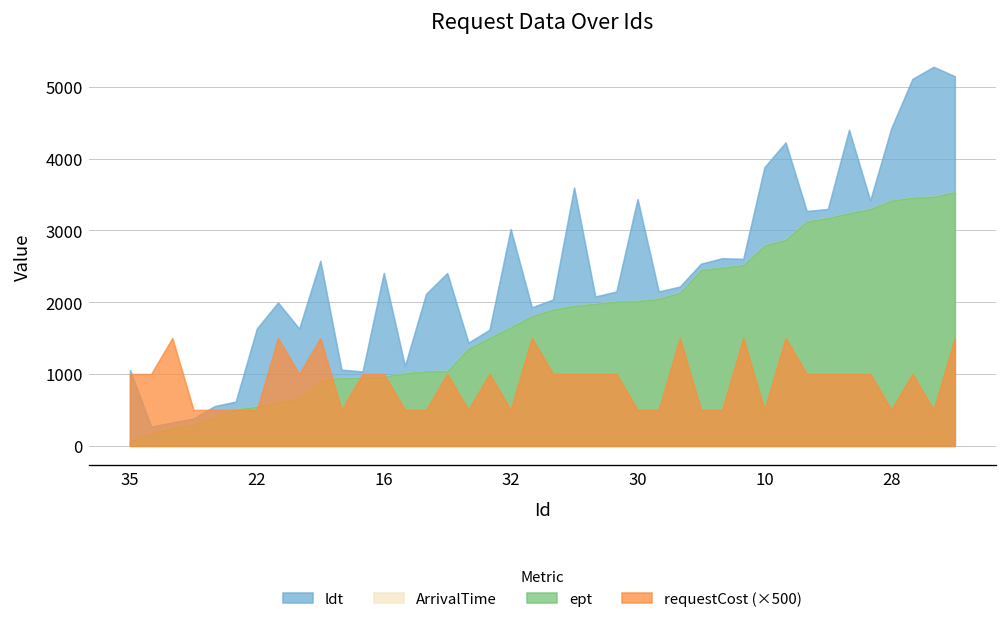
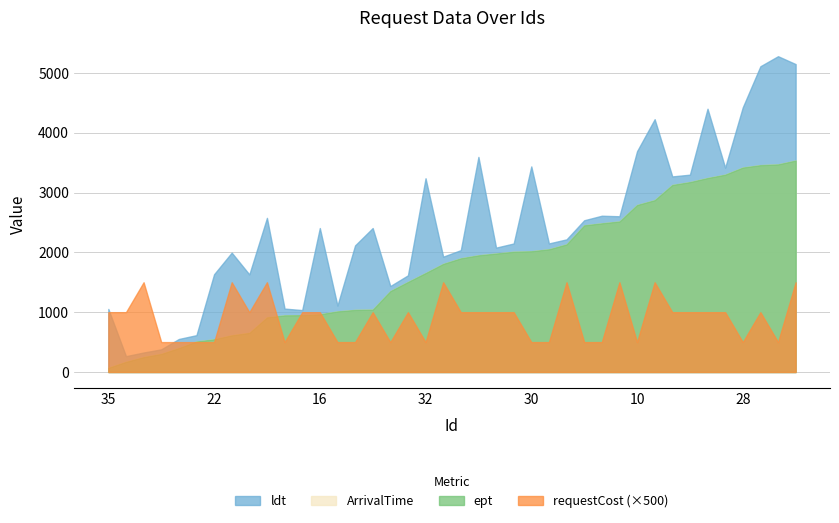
  {
    "ldt": {
      "35": 1100,
      "22": 1600,
      "16": 2400,
-     "32": 3000,
+     "32": 3200,
      "30": 3400,
-     "10": 3900,
+     "10": 3700,
      "28": 4400
    },
    "ept": {
      "35": 100,
      "22": 500,
      "32": 1700,
      "30": 2000,
      "10": 2800,
      "28": 3400
    },
    "requestCost (×500)": {
      "35": 1000,
      "22": 500,
      "32": 500,
      "30": 500,
      "10": 500,
      "28": 500
    }
  }
